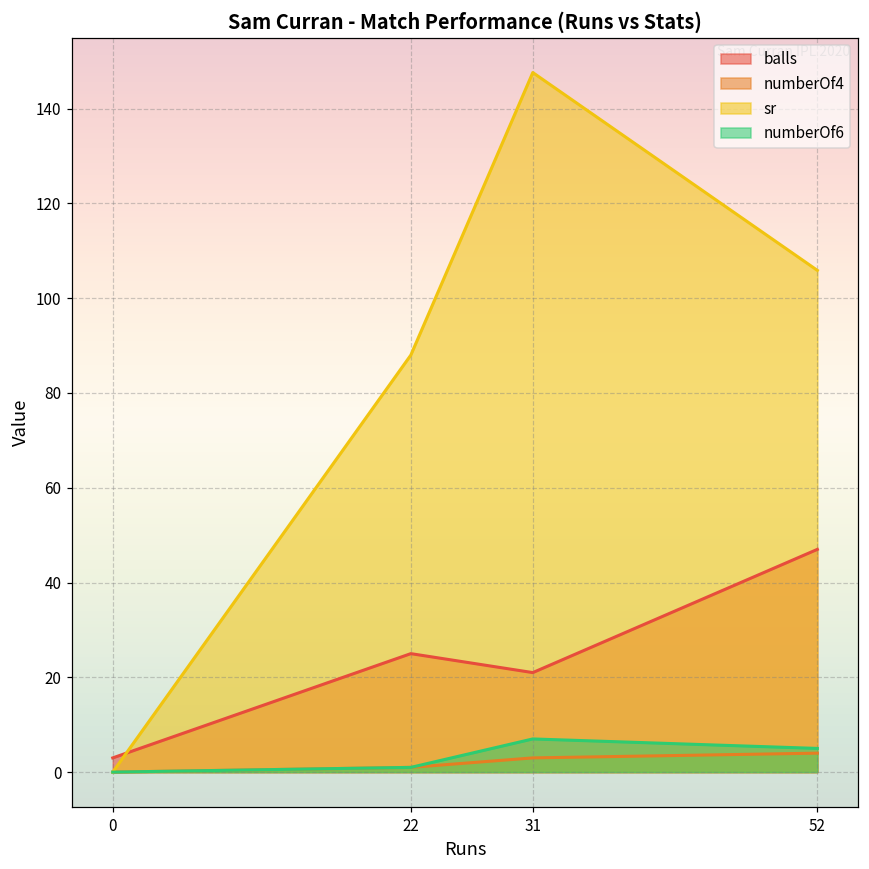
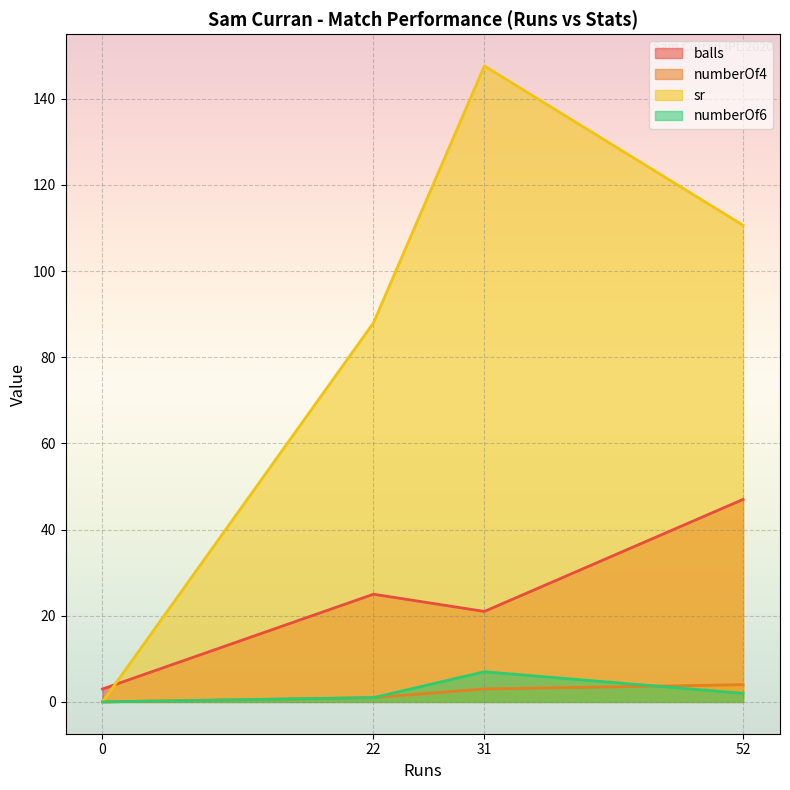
  {
    "sr": {
      "22": 88,
      "31": 148,
-     "52": 106
+     "52": 111
    },
    "numberOf6": {
      "31": 7,
-     "52": 5
+     "52": 2
    }
  }
